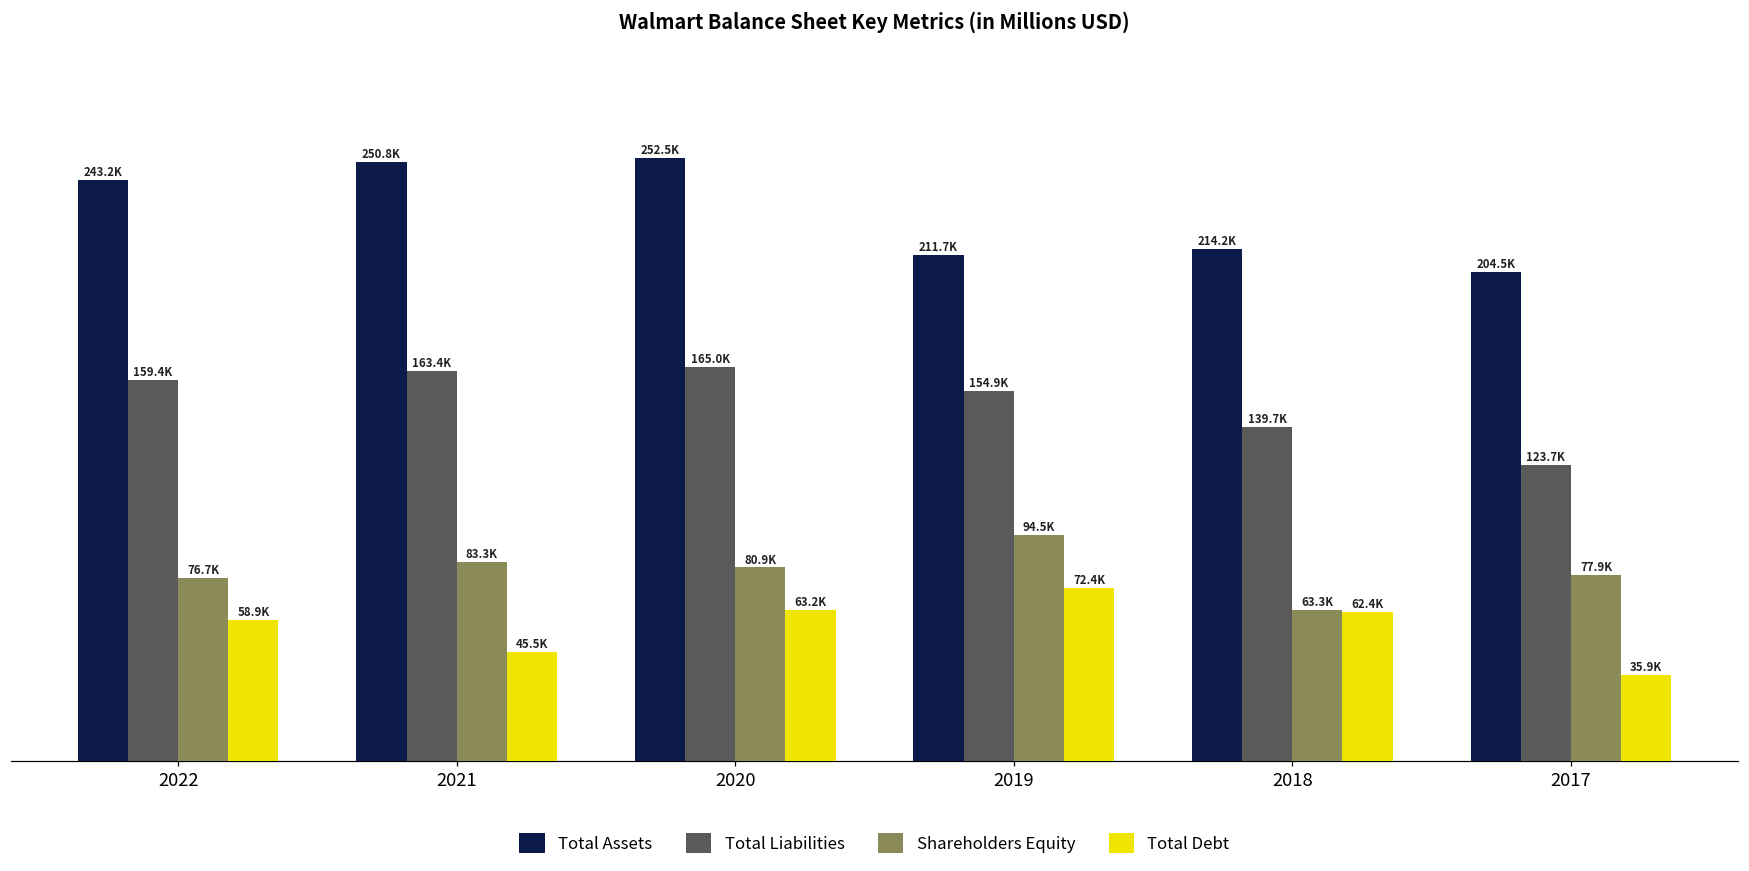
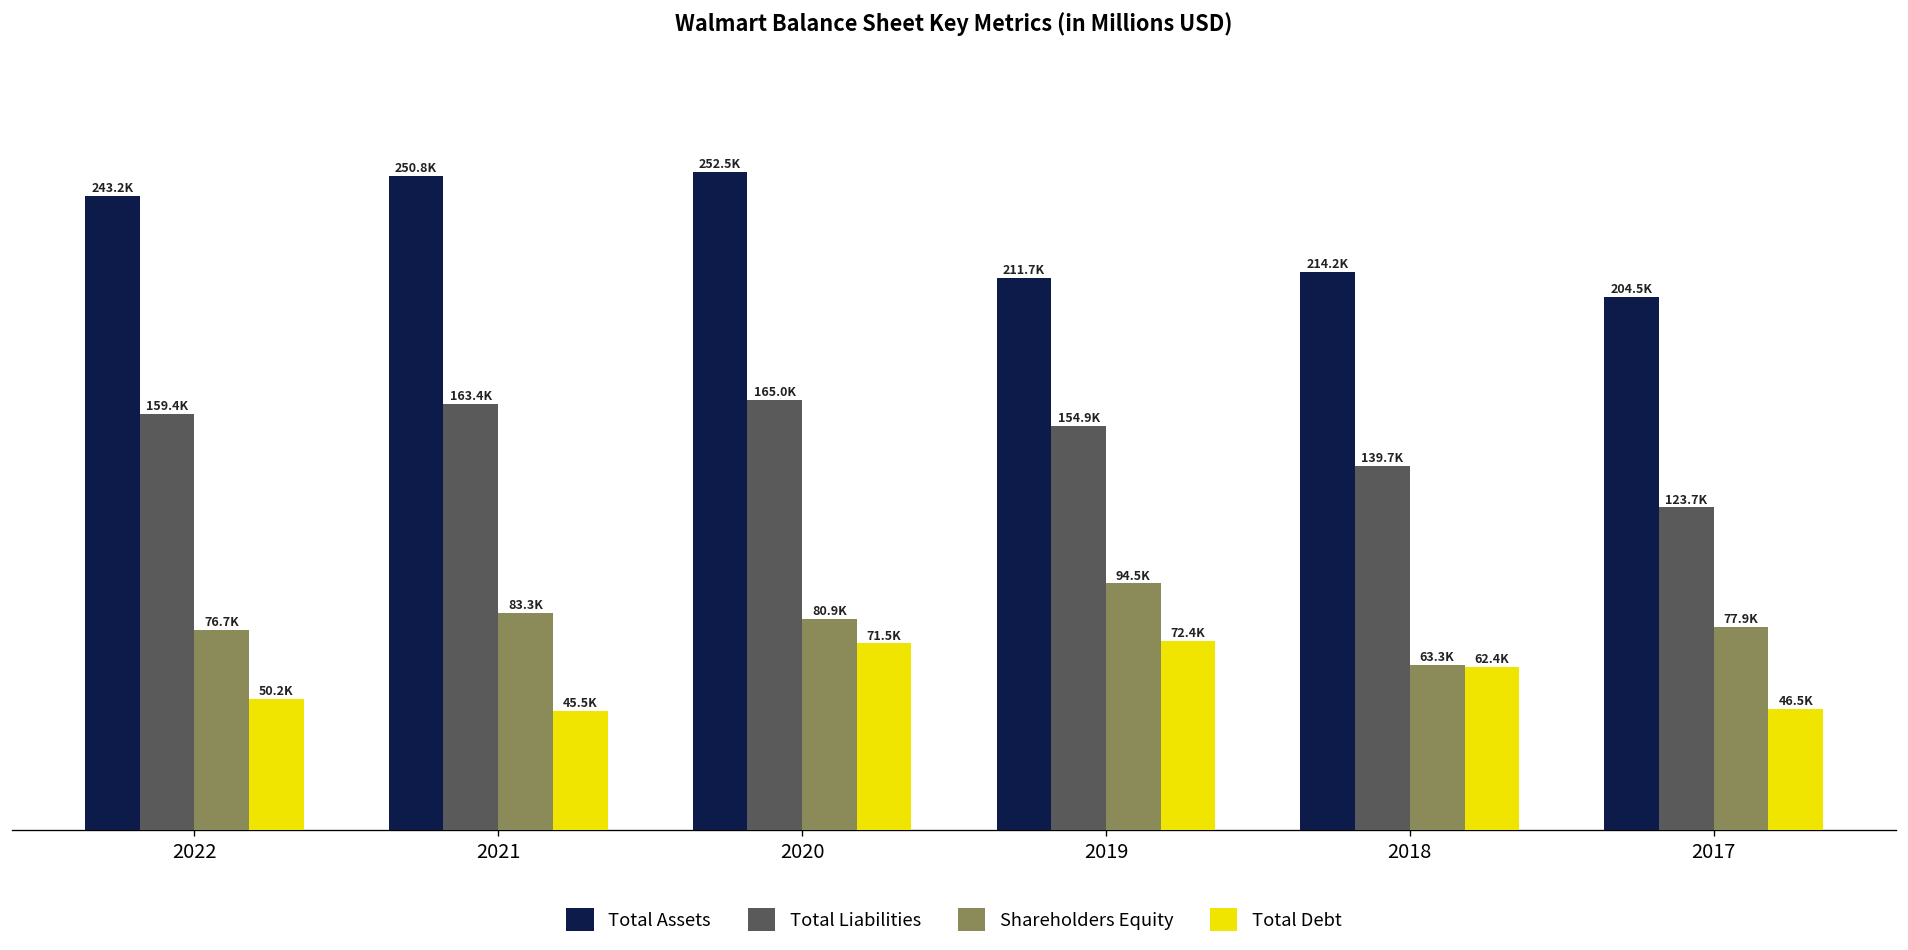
  {
    "Total Assets": {
      "2022": "243.2K",
      "2021": "250.8K",
      "2020": "252.5K",
      "2019": "211.7K",
      "2018": "214.2K",
      "2017": "204.5K"
    },
    "Total Liabilities": {
      "2022": "159.4K",
      "2021": "163.4K",
      "2020": "165.0K",
      "2019": "154.9K",
      "2018": "139.7K",
      "2017": "123.7K"
    },
    "Shareholders Equity": {
      "2022": "76.7K",
      "2021": "83.3K",
      "2020": "80.9K",
      "2019": "94.5K",
      "2018": "63.3K",
      "2017": "77.9K"
    },
    "Total Debt": {
-     "2022": "58.9K",
+     "2022": "50.2K",
      "2021": "45.5K",
-     "2020": "63.2K",
+     "2020": "71.5K",
      "2019": "72.4K",
      "2018": "62.4K",
-     "2017": "35.9K"
+     "2017": "46.5K"
    }
  }
